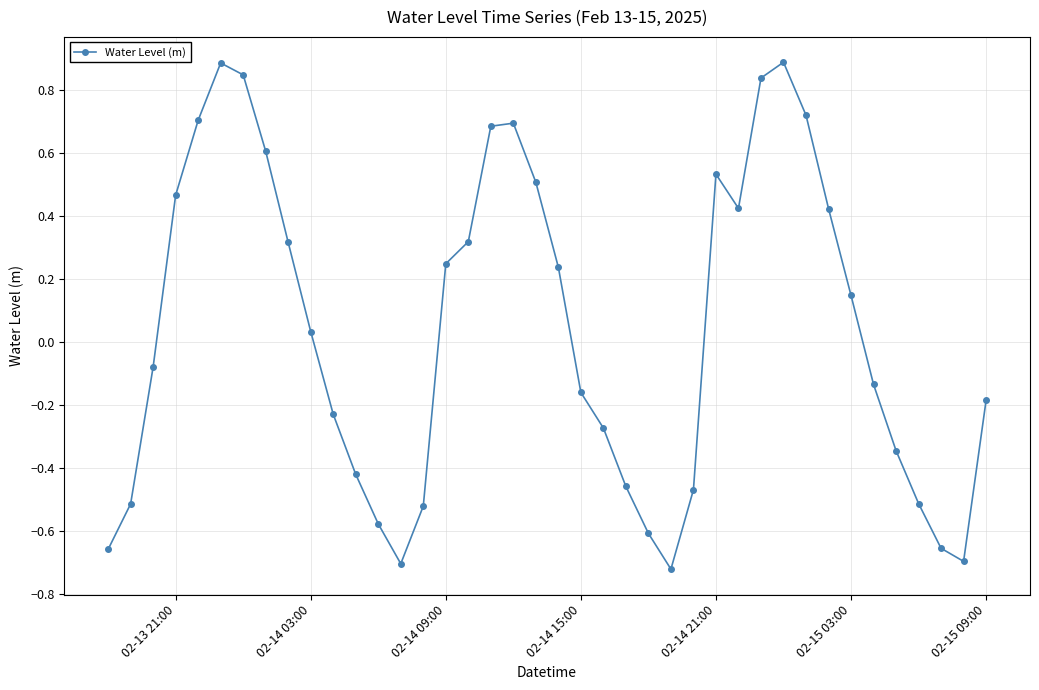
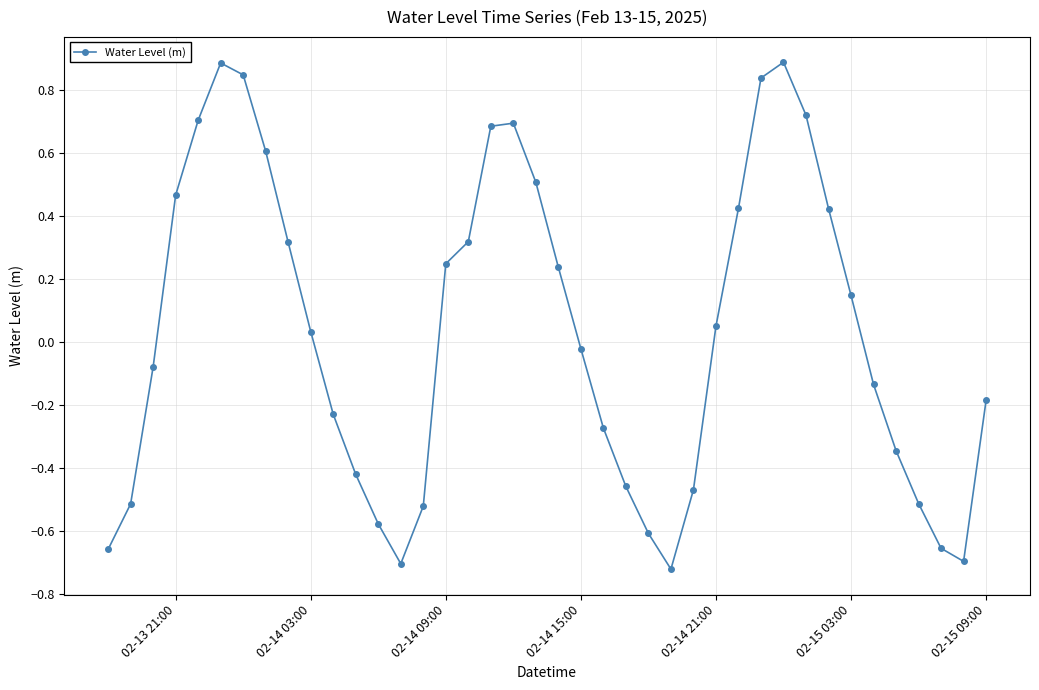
  {
    "02-13 21:00": 0.47,
    "02-14 03:00": 0.03,
    "02-14 09:00": 0.25,
-   "02-14 15:00": -0.16,
-   "02-14 21:00": 0.53,
+   "02-14 15:00": -0.02,
+   "02-14 21:00": 0.05,
    "02-15 03:00": 0.15,
    "02-15 09:00": -0.19
  }
